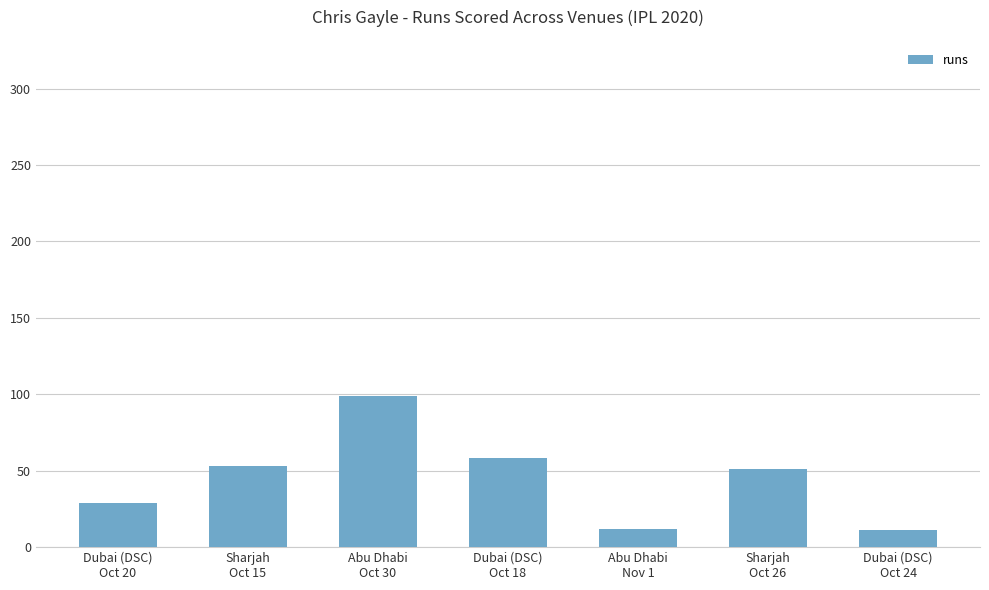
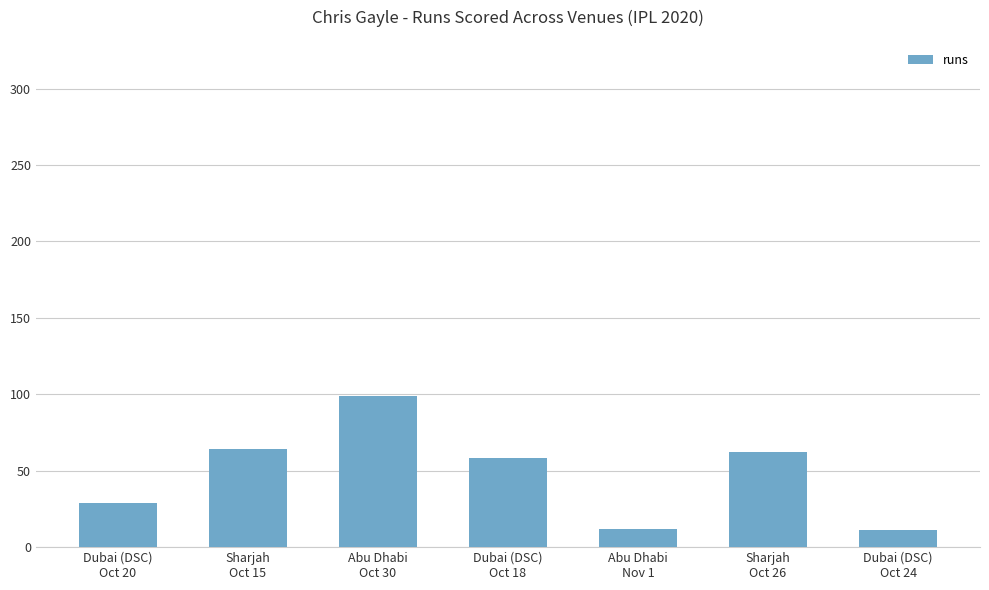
  {
    "Dubai (DSC) Oct 20": 29,
-   "Sharjah Oct 15": 53,
+   "Sharjah Oct 15": 64,
    "Abu Dhabi Oct 30": 99,
    "Dubai (DSC) Oct 18": 58,
    "Abu Dhabi Nov 1": 12,
-   "Sharjah Oct 26": 51,
+   "Sharjah Oct 26": 62,
    "Dubai (DSC) Oct 24": 11
  }
